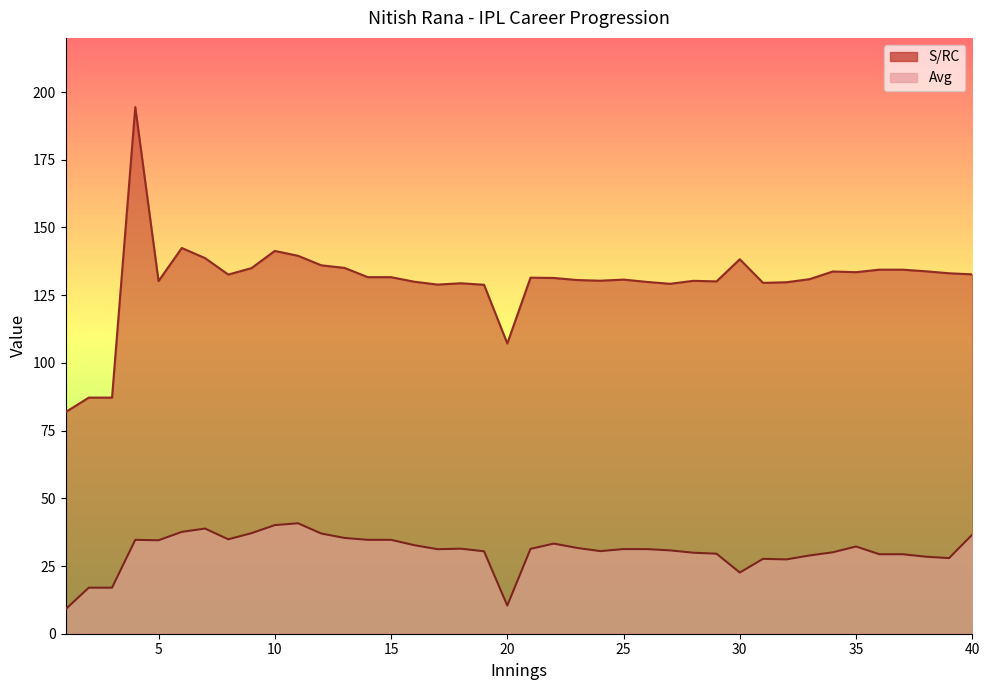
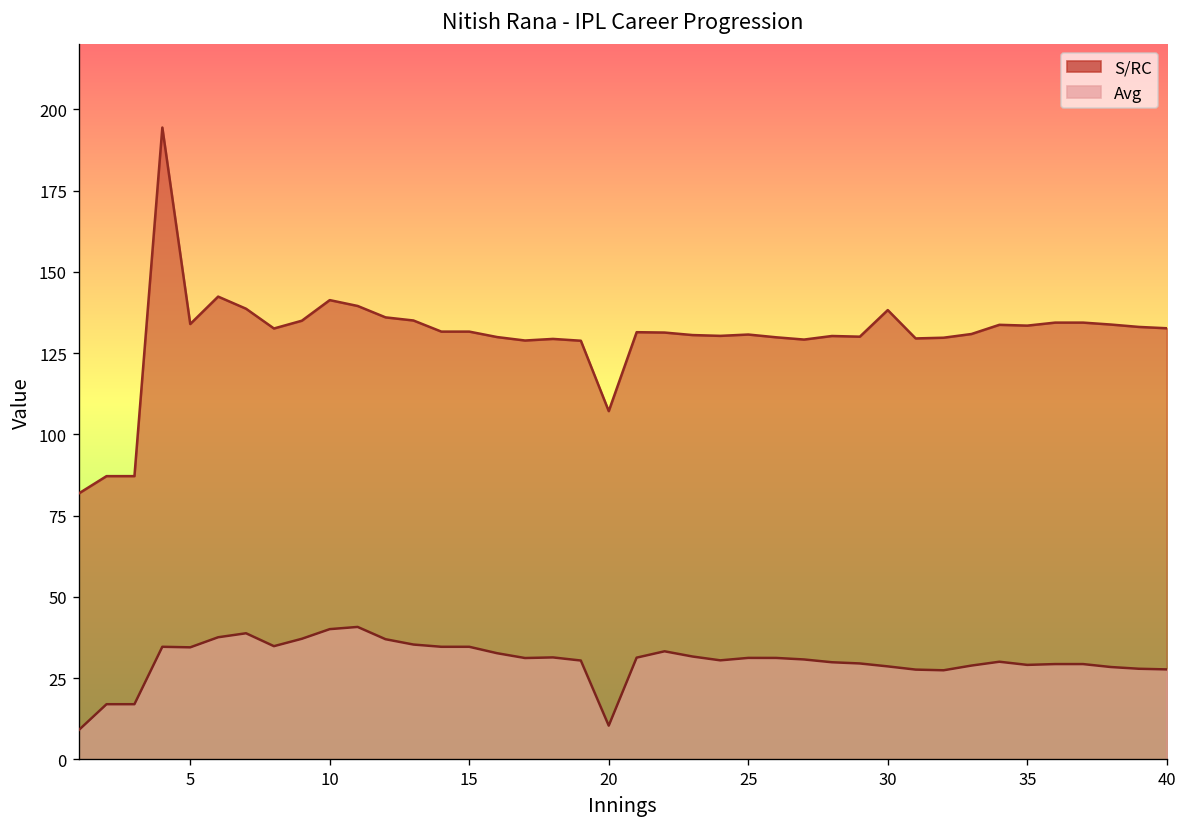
  {
    "S/RC": {
-     "5": 130,
+     "5": 134,
      "10": 141,
      "15": 132,
      "20": 107,
      "25": 131,
      "30": 138,
      "35": 133,
      "40": 133
    },
    "Avg": {
      "5": 35,
      "10": 40,
      "15": 35,
      "20": 10,
      "25": 31,
-     "30": 23,
-     "35": 32,
-     "40": 37
+     "30": 29,
+     "35": 29,
+     "40": 28
    }
  }
